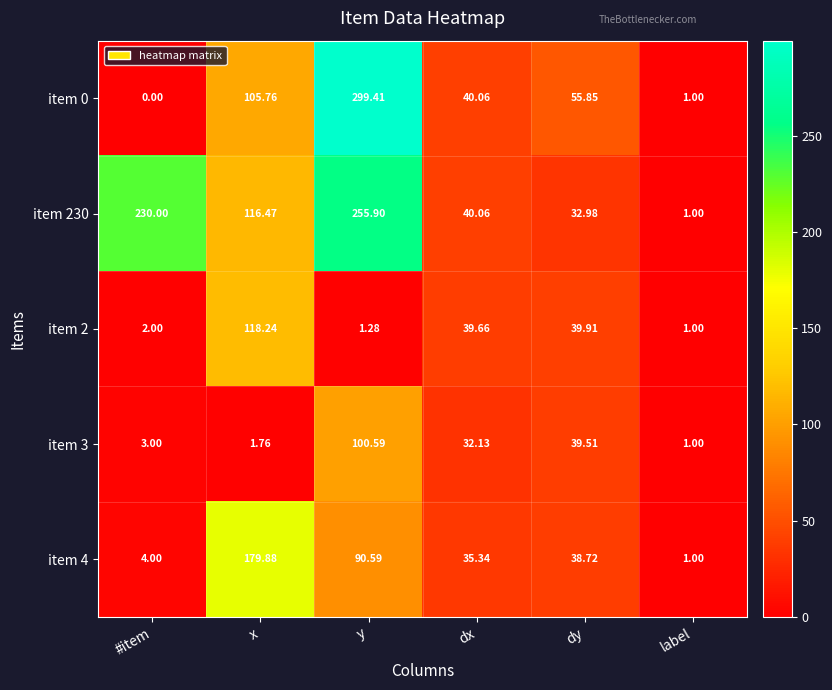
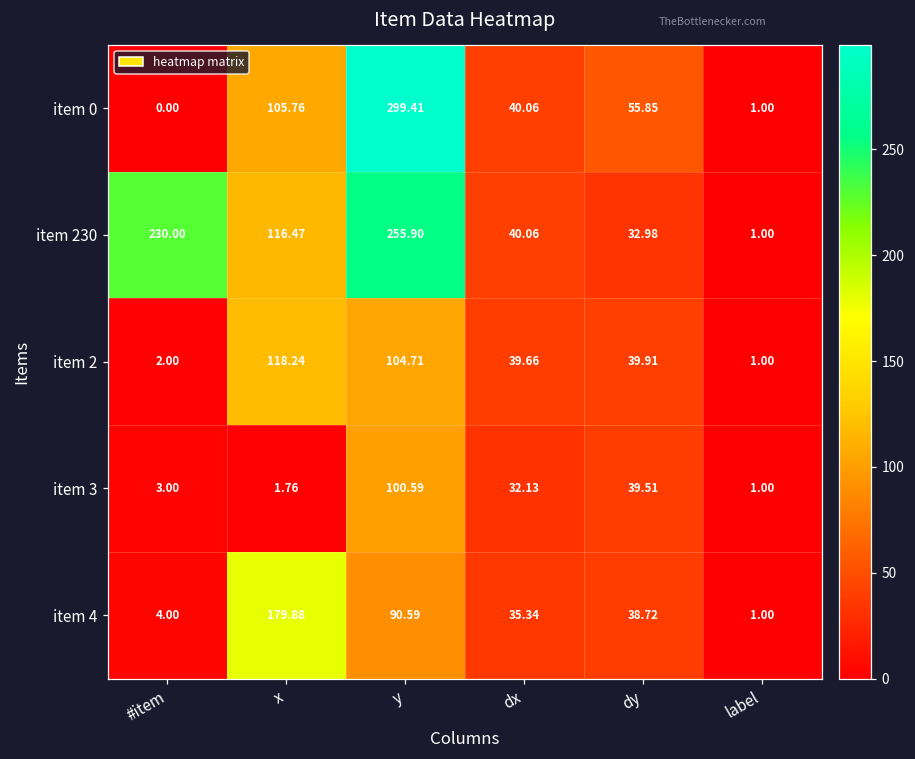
  {
    "item 0": {
      "#item": 0.00,
      "x": 105.76,
      "y": 299.41,
      "dx": 40.06,
      "dy": 55.85,
      "label": 1.00
    },
    "item 230": {
      "#item": 230.00,
      "x": 116.47,
      "y": 255.90,
      "dx": 40.06,
      "dy": 32.98,
      "label": 1.00
    },
    "item 2": {
      "#item": 2.00,
      "x": 118.24,
-     "y": 1.28,
+     "y": 104.71,
      "dx": 39.66,
      "dy": 39.91,
      "label": 1.00
    },
    "item 3": {
      "#item": 3.00,
      "x": 1.76,
      "y": 100.59,
      "dx": 32.13,
      "dy": 39.51,
      "label": 1.00
    },
    "item 4": {
      "#item": 4.00,
      "x": 179.88,
      "y": 90.59,
      "dx": 35.34,
      "dy": 38.72,
      "label": 1.00
    }
  }
